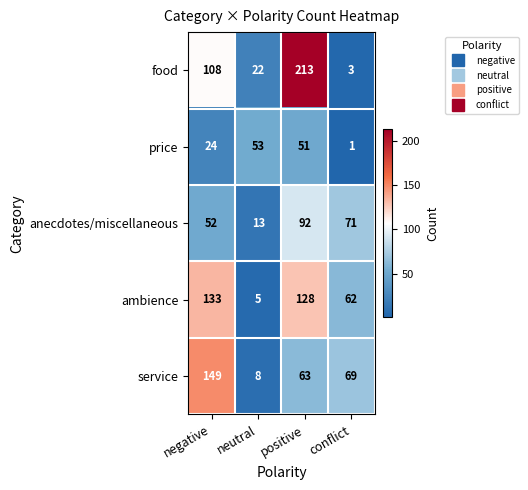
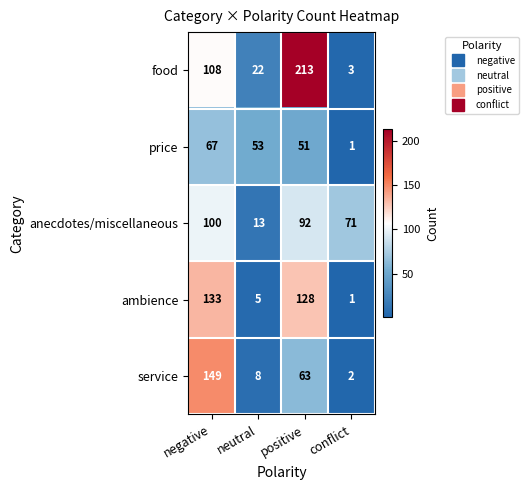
  {
    "food": {
      "negative": 108,
      "neutral": 22,
      "positive": 213,
      "conflict": 3
    },
    "price": {
-     "negative": 24,
+     "negative": 67,
      "neutral": 53,
      "positive": 51,
      "conflict": 1
    },
    "anecdotes/miscellaneous": {
-     "negative": 52,
+     "negative": 100,
      "neutral": 13,
      "positive": 92,
      "conflict": 71
    },
    "ambience": {
      "negative": 133,
      "neutral": 5,
      "positive": 128,
-     "conflict": 62
+     "conflict": 1
    },
    "service": {
      "negative": 149,
      "neutral": 8,
      "positive": 63,
-     "conflict": 69
+     "conflict": 2
    }
  }
